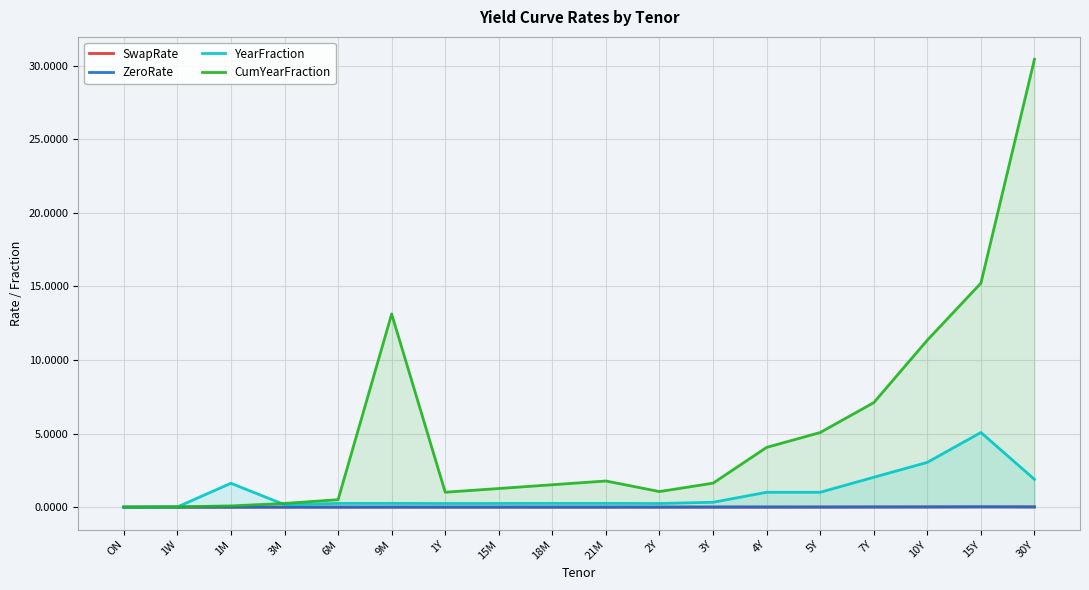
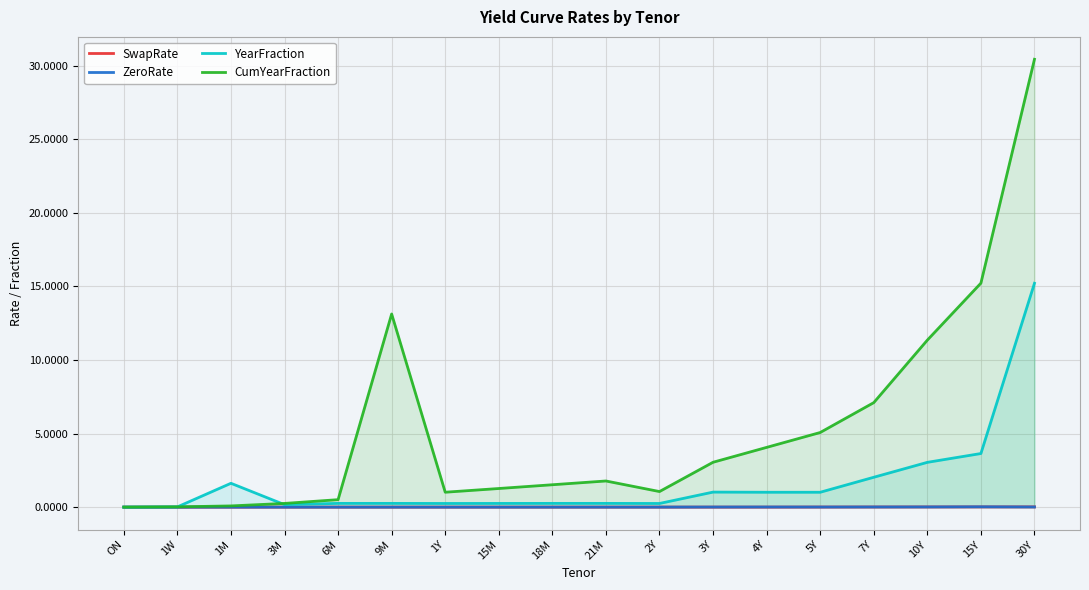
  {
    "ZeroRate": {
      "6M": 0.0,
      "9M": 0.0,
      "1Y": 0.0,
      "15M": 0.0,
      "18M": 0.0,
      "21M": 0.0,
      "2Y": 0.0,
      "3Y": 0.0,
      "4Y": 0.0,
      "5Y": 0.0,
      "7Y": 0.0,
      "10Y": 0.0,
      "15Y": 0.0,
      "30Y": 0.0
    },
    "YearFraction": {
      "1M": 1.6,
      "6M": 0.3,
      "9M": 0.3,
      "1Y": 0.3,
      "15M": 0.3,
      "18M": 0.3,
      "21M": 0.3,
      "2Y": 0.3,
-     "3Y": 0.3,
+     "3Y": 1.0,
      "4Y": 1.0,
      "5Y": 1.0,
      "7Y": 2.0,
      "10Y": 3.0,
-     "15Y": 5.1,
-     "30Y": 1.9
+     "15Y": 3.6,
+     "30Y": 15.2
    },
    "CumYearFraction": {
      "6M": 0.5,
      "9M": 13.1,
      "1Y": 1.0,
      "15M": 1.3,
      "18M": 1.5,
      "21M": 1.8,
      "2Y": 1.1,
-     "3Y": 1.6,
+     "3Y": 3.1,
      "4Y": 4.1,
      "5Y": 5.1,
      "7Y": 7.1,
      "10Y": 11.3,
      "15Y": 15.2,
      "30Y": 30.4
    }
  }
